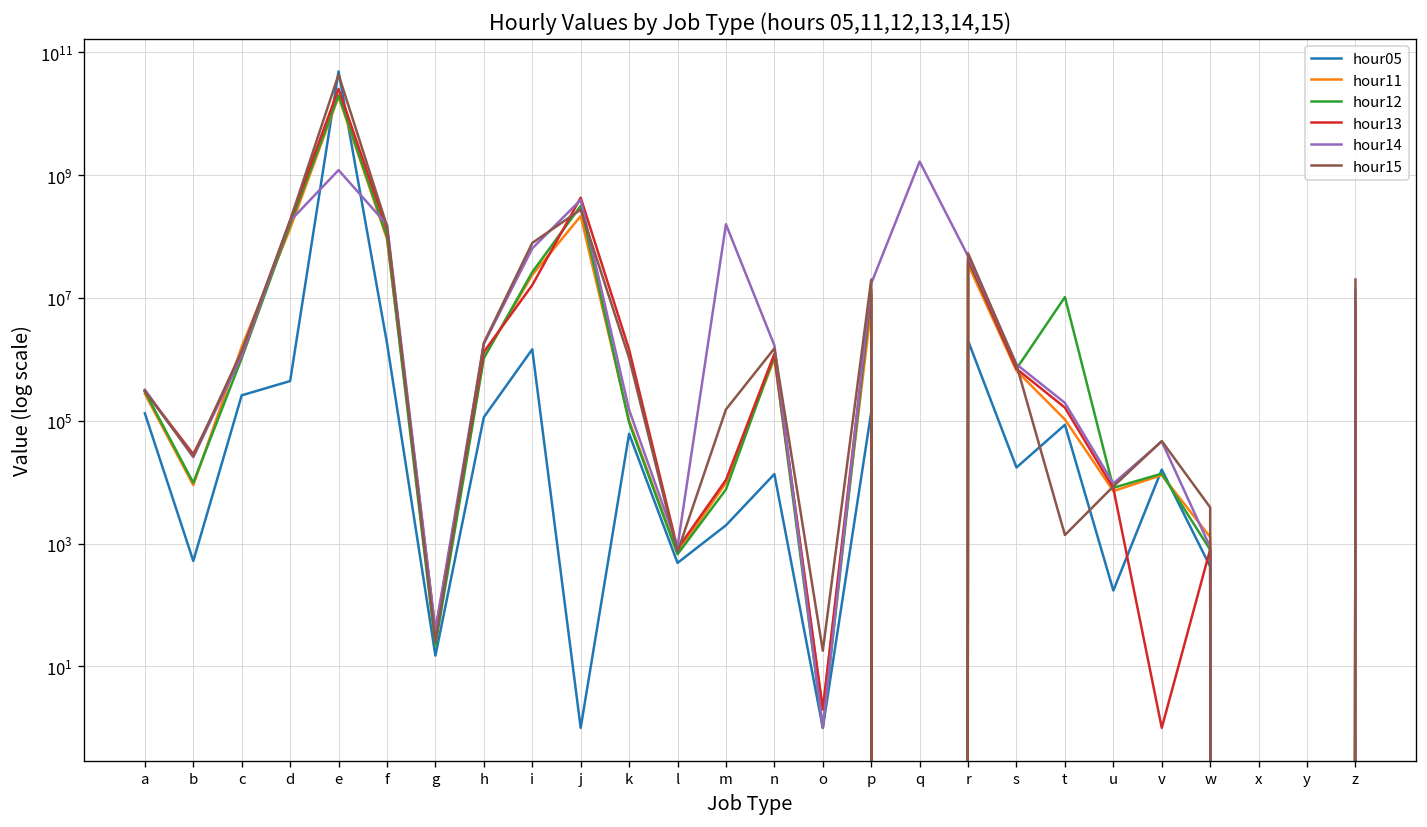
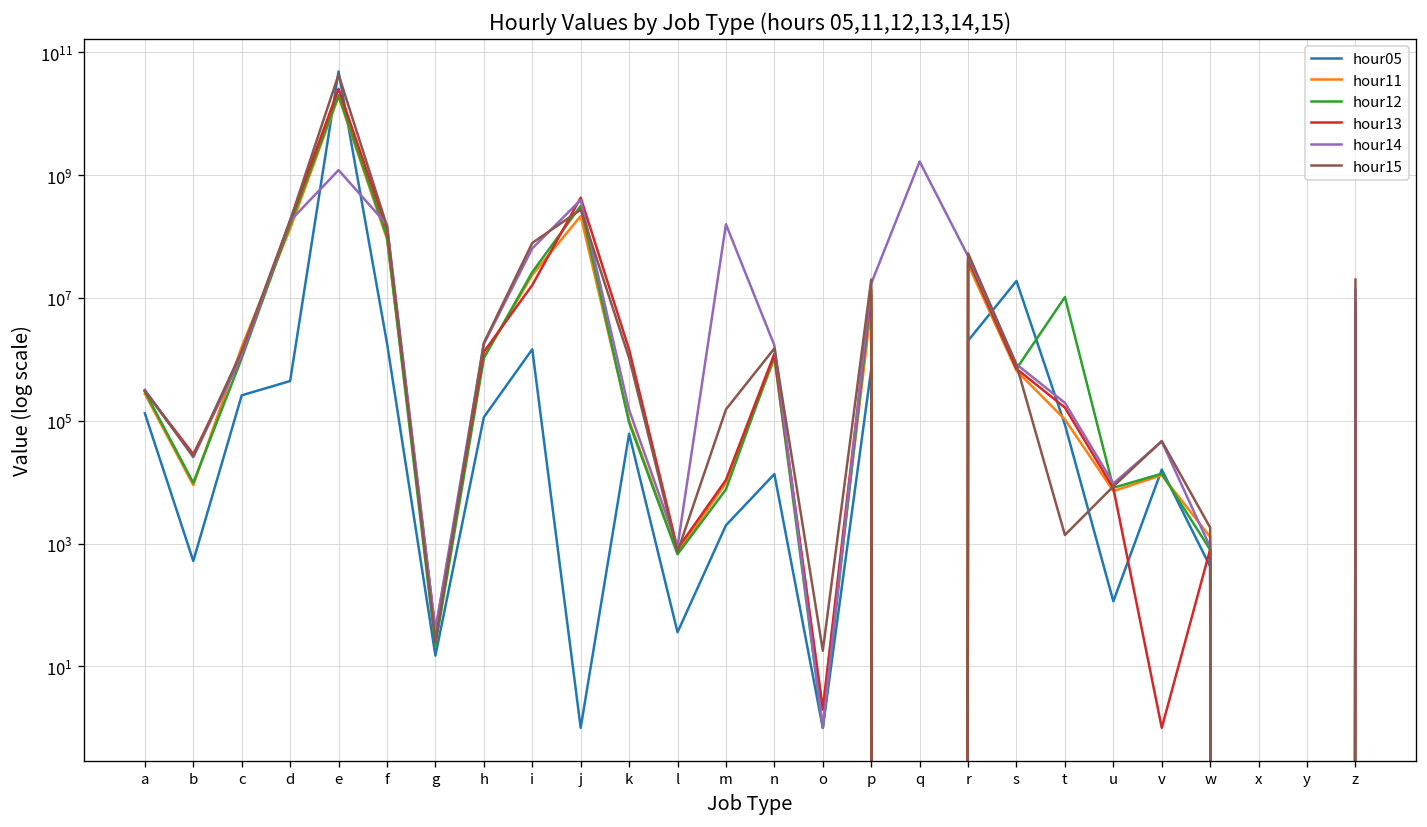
  {
    "hour05": {
      "a": 130000,
      "b": 500,
      "c": 300000,
      "d": 400000,
      "e": 50000000000,
      "f": 1800000,
      "g": 15,
      "h": 110000,
      "i": 1500000,
      "j": 1,
      "k": 60000,
-     "l": 500,
+     "l": 40,
      "m": 2000,
      "n": 14000,
-     "p": 140000,
+     "p": 700000,
      "r": 2000000,
-     "s": 17000,
+     "s": 19000000,
      "t": 90000,
-     "u": 170,
+     "u": 120,
      "v": 16000,
      "w": 400,
      "z": 4000000
    },
    "hour11": {
      "c": 1600000,
      "d": 130000000,
      "j": 220000000,
      "p": 7000000,
      "r": 40000000,
      "t": 100000,
      "w": 1300,
      "z": 7000000
    },
    "hour12": {
      "d": 160000000,
      "g": 22,
      "j": 300000000,
      "m": 8000,
      "p": 12000000,
      "t": 10000000,
      "z": 6000000
    },
    "hour13": {
      "e": 30000000000,
      "f": 130000000,
      "h": 1300000,
      "i": 16000000,
      "k": 1400000,
      "p": 14000000,
      "t": 160000,
      "v": 1,
      "z": 9000000
    },
    "hour14": {
      "e": 1200000000,
      "i": 60000000,
      "k": 150000,
      "m": 160000000,
      "n": 1700000,
      "p": 17000000,
      "q": 1700000000,
      "t": 200000,
      "z": 14000000
    },
    "hour15": {
      "c": 1400000,
      "e": 40000000000,
      "g": 30,
      "i": 80000000,
      "j": 300000000,
      "k": 1100000,
      "m": 150000,
      "n": 1500000,
      "o": 18,
      "p": 20000000,
      "t": 1400,
-     "w": 4000,
+     "w": 1800,
      "z": 20000000
    }
  }
